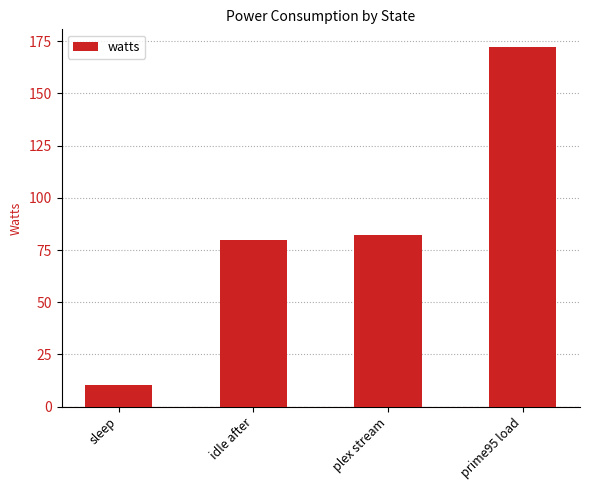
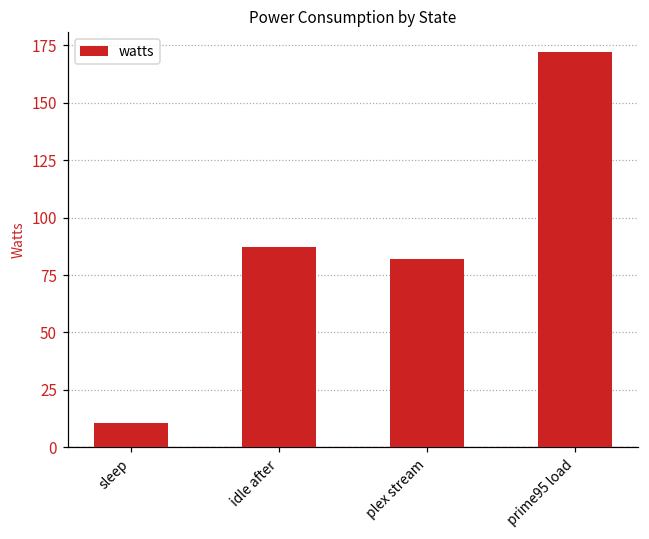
  {
    "sleep": 11,
-   "idle after": 80,
+   "idle after": 87,
    "plex stream": 82,
    "prime95 load": 172
  }
